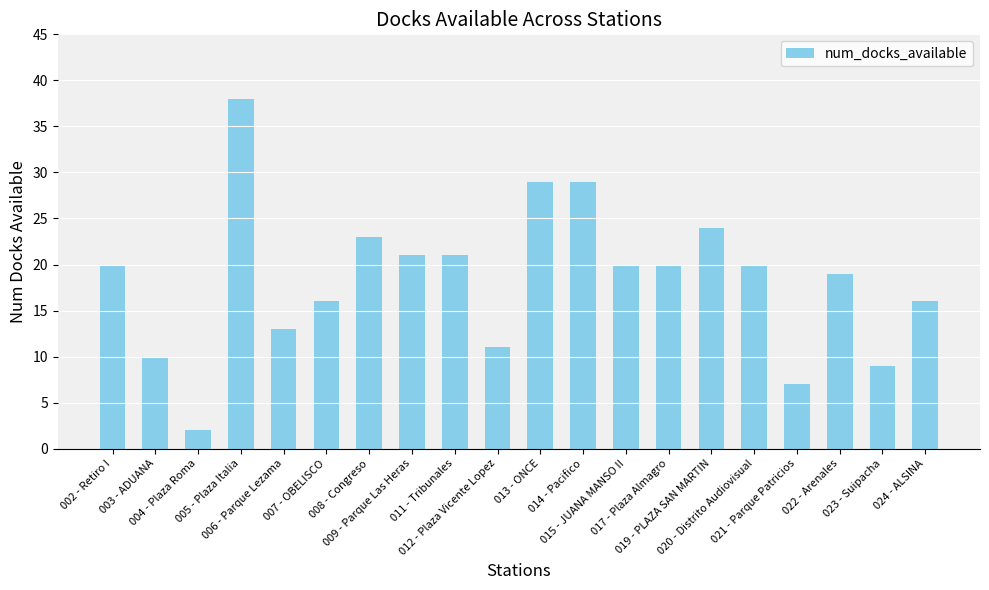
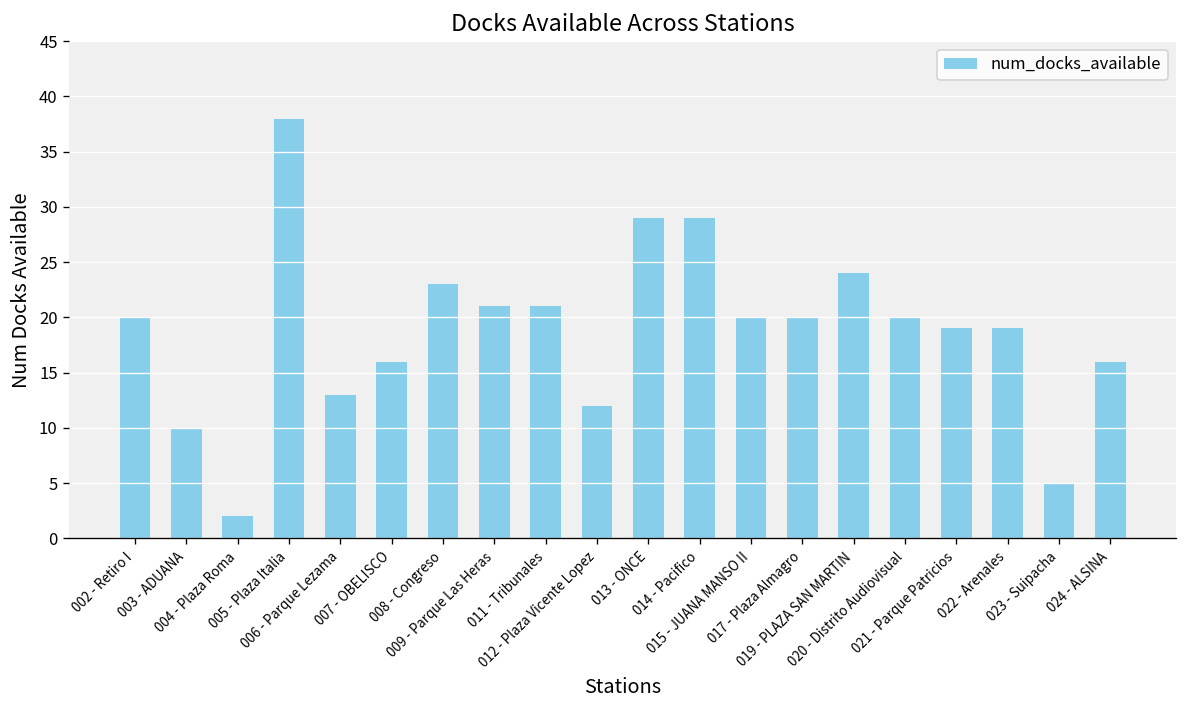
  {
    "002 - Retiro I": 20,
    "003 - ADUANA": 10,
    "004 - Plaza Roma": 2,
    "005 - Plaza Italia": 38,
    "006 - Parque Lezama": 13,
    "007 - OBELISCO": 16,
    "008 - Congreso": 23,
    "009 - Parque Las Heras": 21,
    "011 - Tribunales": 21,
-   "012 - Plaza Vicente Lopez": 11,
+   "012 - Plaza Vicente Lopez": 12,
    "013 - ONCE": 29,
    "014 - Pacifico": 29,
    "015 - JUANA MANSO II": 20,
    "017 - Plaza Almagro": 20,
    "019 - PLAZA SAN MARTIN": 24,
    "020 - Distrito Audiovisual": 20,
-   "021 - Parque Patricios": 7,
+   "021 - Parque Patricios": 19,
    "022 - Arenales": 19,
-   "023 - Suipacha": 9,
+   "023 - Suipacha": 5,
    "024 - ALSINA": 16
  }
